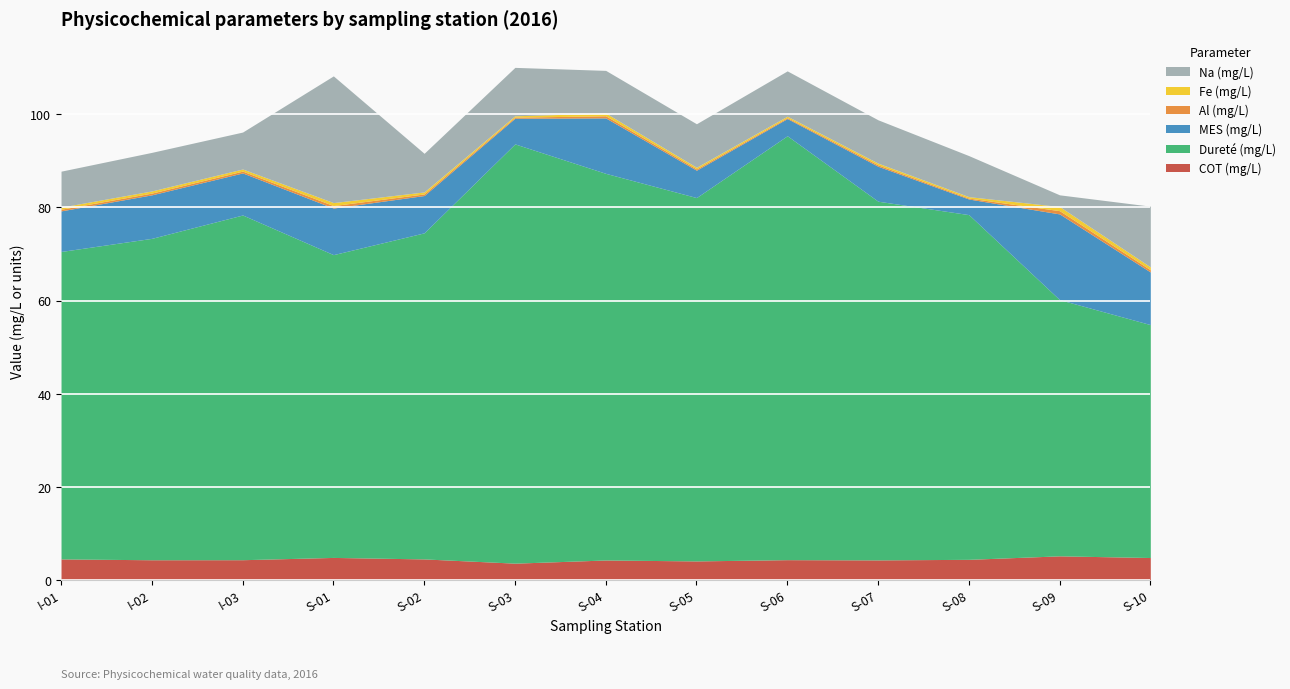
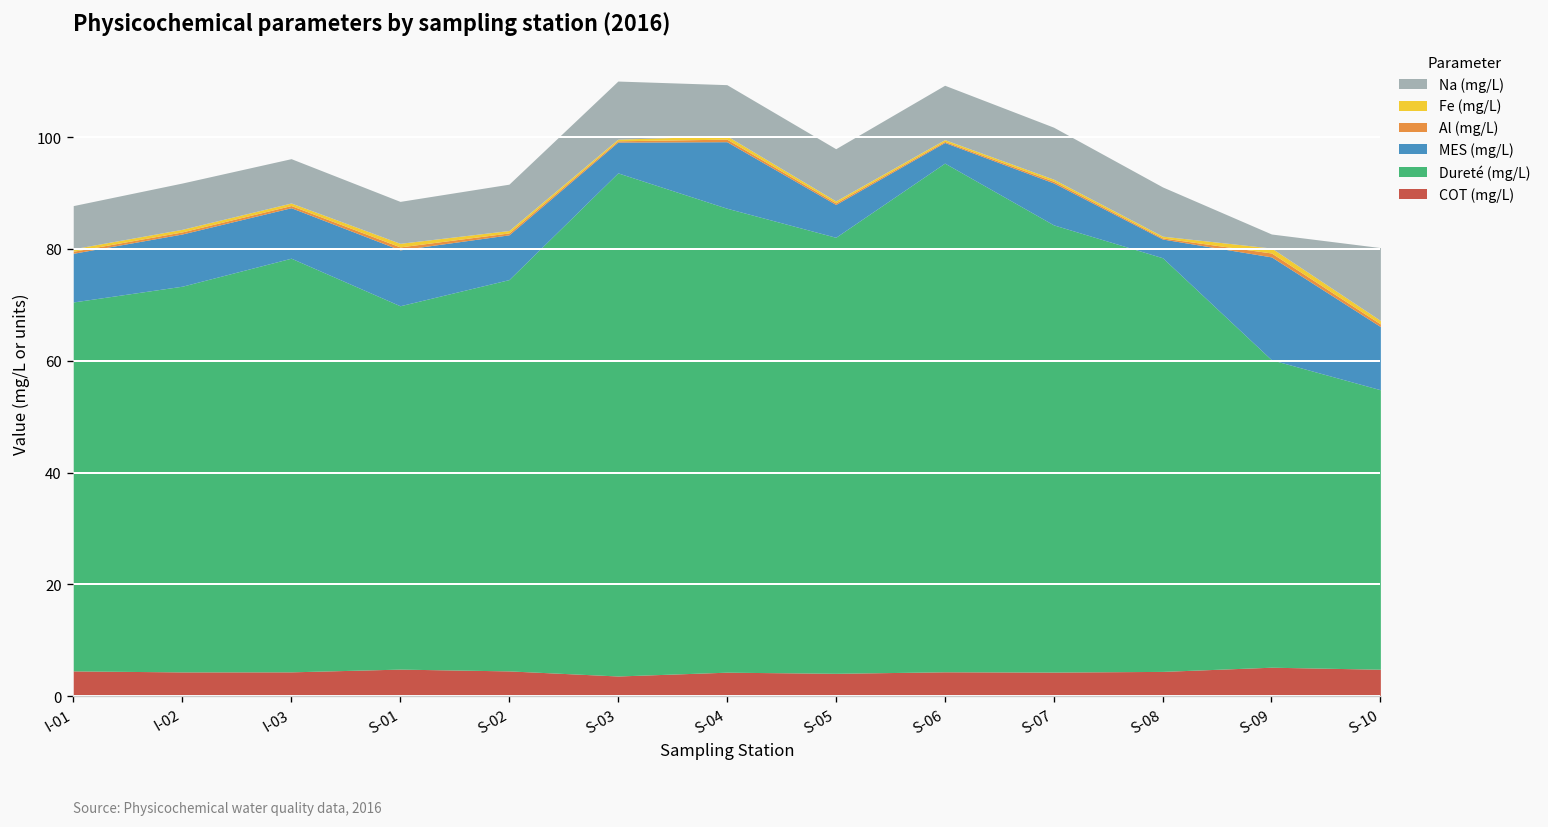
  {
    "COT (mg/L)": {
      "I-01": 5,
      "I-02": 4,
      "I-03": 4,
      "S-01": 5,
      "S-02": 5,
      "S-03": 4,
      "S-04": 4,
      "S-05": 4,
      "S-06": 4,
      "S-07": 4,
      "S-08": 4,
      "S-09": 5,
      "S-10": 5
    },
    "Dureté (mg/L)": {
      "I-01": 66,
      "I-02": 69,
      "I-03": 74,
      "S-01": 65,
      "S-02": 70,
      "S-03": 90,
      "S-04": 83,
      "S-05": 78,
      "S-06": 91,
-     "S-07": 77,
+     "S-07": 80,
      "S-08": 74,
      "S-09": 55,
      "S-10": 50
    },
    "MES (mg/L)": {
      "S-09": 18
    },
    "Al (mg/L)": {
      "S-09": 1
    },
    "Fe (mg/L)": {
      "S-01": 1,
      "S-04": 1,
      "S-09": 1,
      "S-10": 1
    },
    "Na (mg/L)": {
      "I-01": 8,
      "I-02": 8,
      "I-03": 8,
-     "S-01": 27,
+     "S-01": 8,
      "S-02": 8,
      "S-03": 10,
      "S-04": 9,
      "S-05": 9,
      "S-06": 10,
      "S-07": 9,
      "S-08": 9,
      "S-09": 3,
      "S-10": 13
    }
  }
